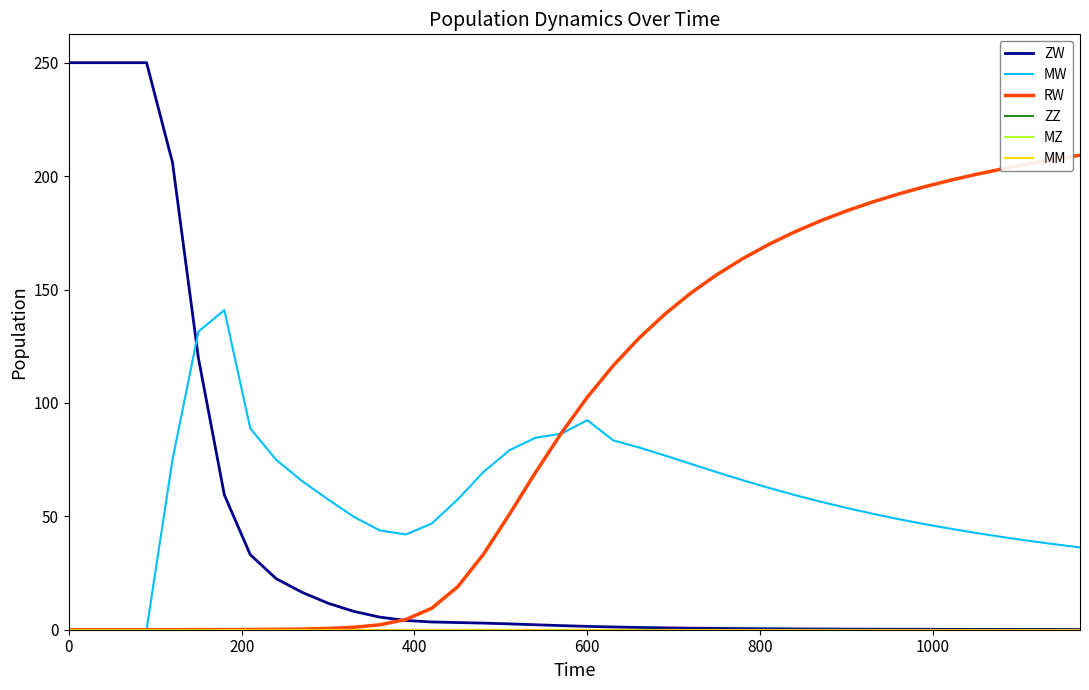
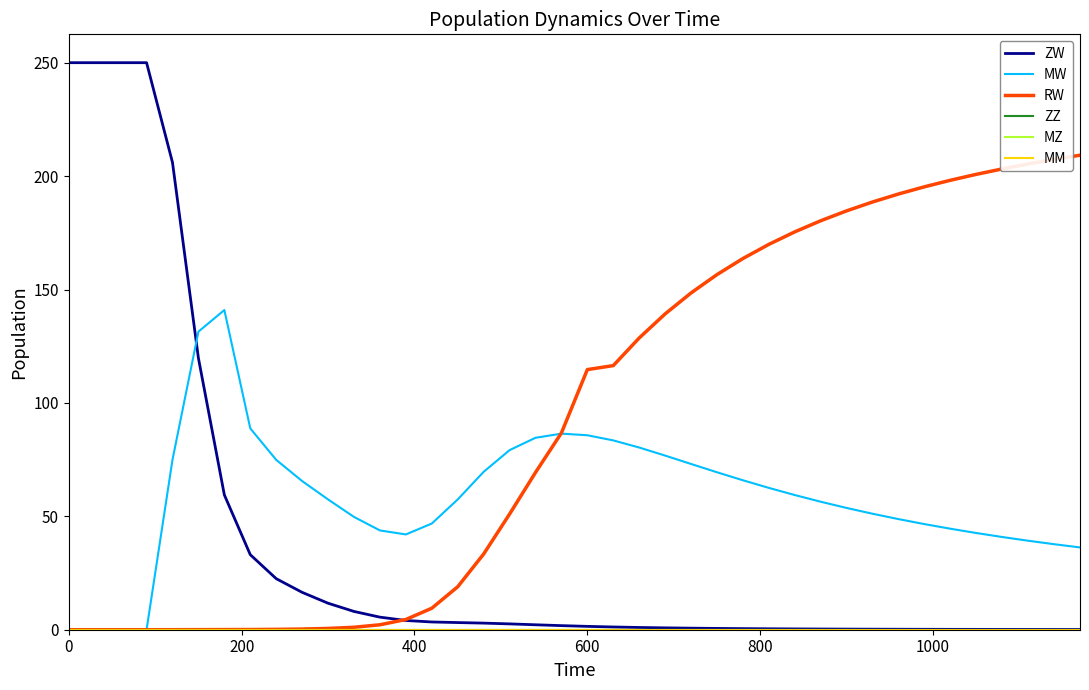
  {
    "ZW": {
      "0": 250,
      "600": 1
    },
    "MW": {
-     "600": 92
+     "600": 86
    },
    "RW": {
-     "600": 103
+     "600": 115
    },
    "MM": {
      "600": 0
    }
  }
